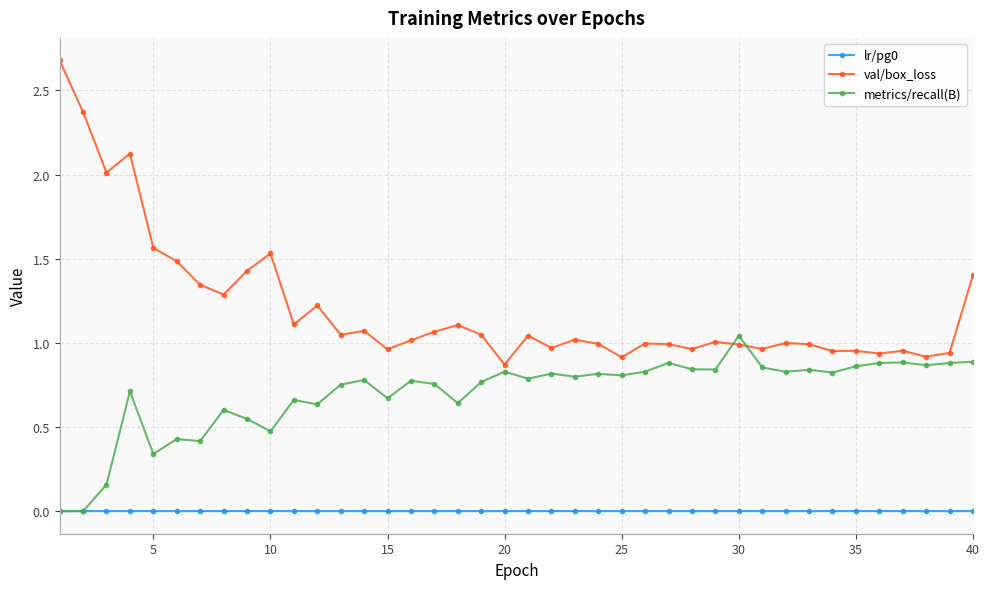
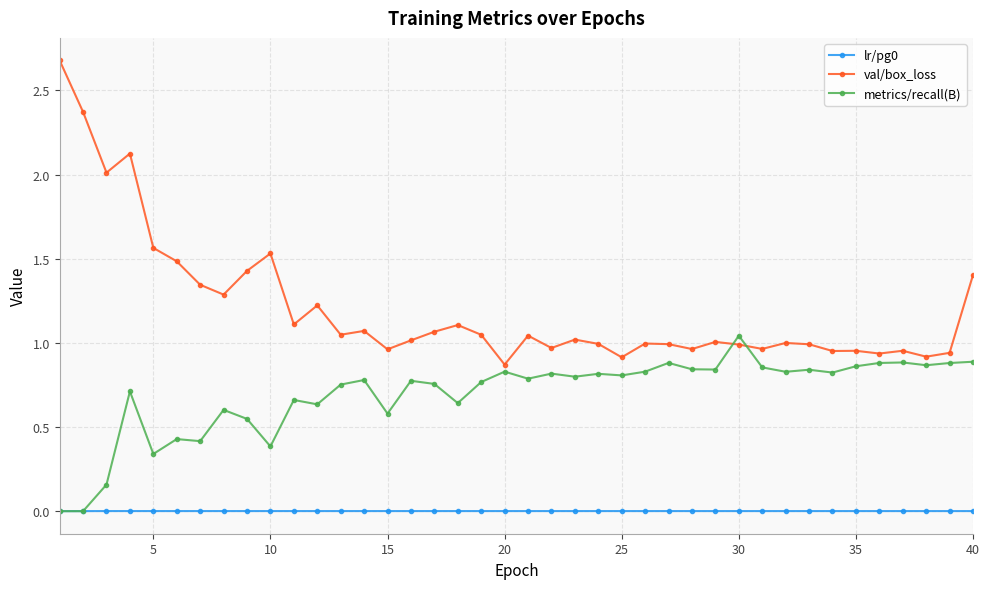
  {
    "lr/pg0": {
      "5": 0.00,
      "10": 0.00,
      "15": 0.00,
      "20": 0.00,
      "25": 0.00,
      "30": 0.00,
      "35": 0.00,
      "40": 0.00
    },
    "val/box_loss": {
      "5": 1.56,
      "10": 1.53,
      "15": 0.96,
      "20": 0.87,
      "25": 0.91,
      "30": 0.99,
      "35": 0.95,
      "40": 1.40
    },
    "metrics/recall(B)": {
      "5": 0.34,
-     "10": 0.47,
-     "15": 0.67,
+     "10": 0.38,
+     "15": 0.58,
      "20": 0.83,
      "25": 0.81,
      "30": 1.04,
      "35": 0.86,
      "40": 0.89
    }
  }
